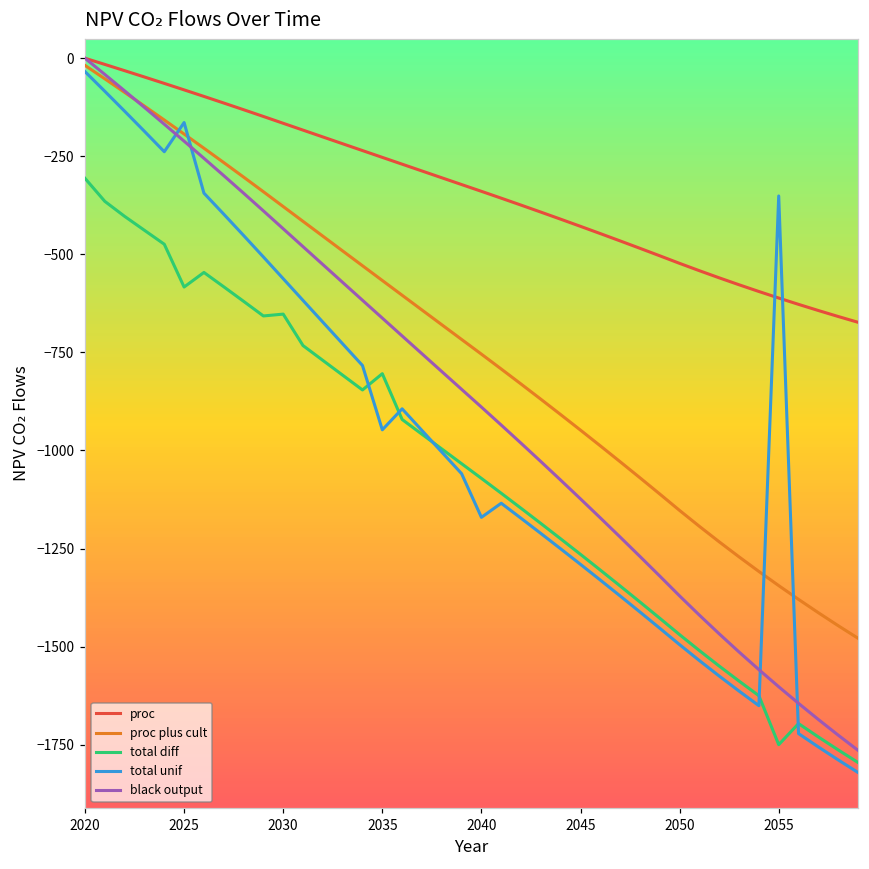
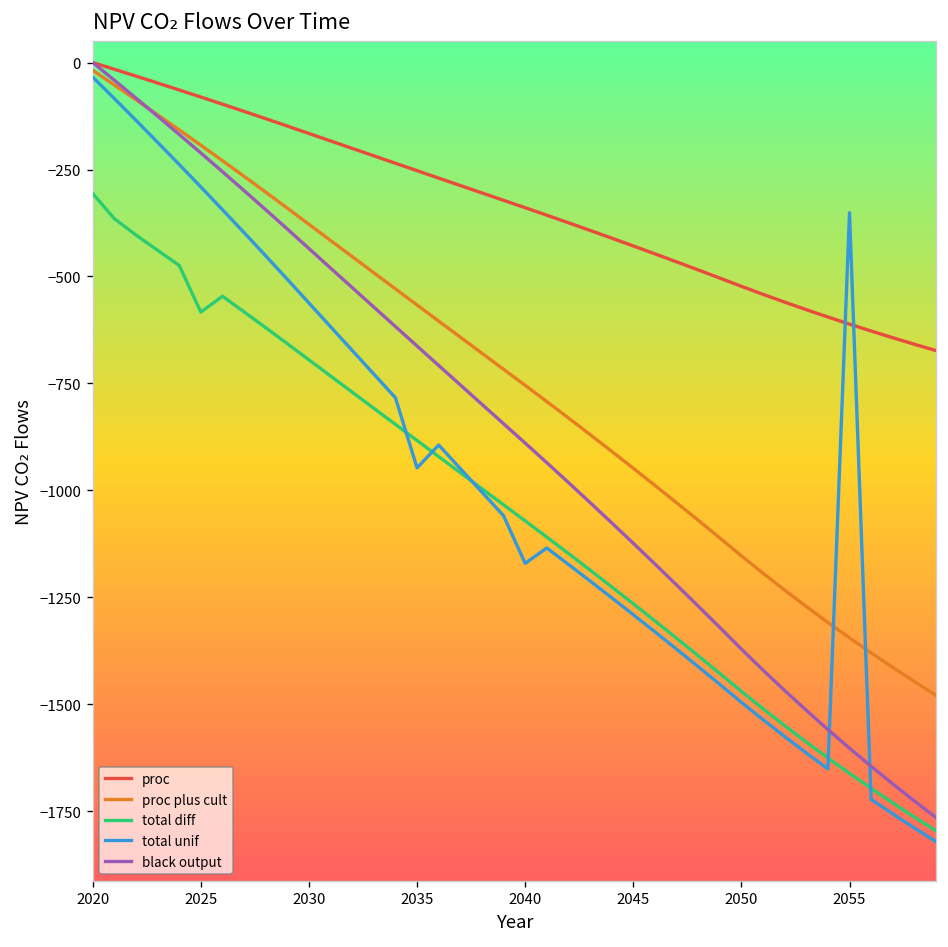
  {
    "total diff": {
      "2020": -310,
      "2025": -580,
-     "2030": -650,
-     "2035": -800,
+     "2030": -690,
+     "2035": -880,
      "2040": -1070,
      "2045": -1260,
      "2050": -1470,
-     "2055": -1750
+     "2055": -1660
    },
    "total unif": {
      "2020": -30,
-     "2025": -160,
+     "2025": -290,
      "2030": -560,
      "2035": -950,
      "2040": -1170,
      "2045": -1290,
      "2050": -1500,
      "2055": -350
    },
    "black output": {
      "2025": -210,
      "2030": -430,
      "2035": -660,
      "2040": -890,
      "2045": -1120,
      "2050": -1370,
      "2055": -1600
    }
  }
